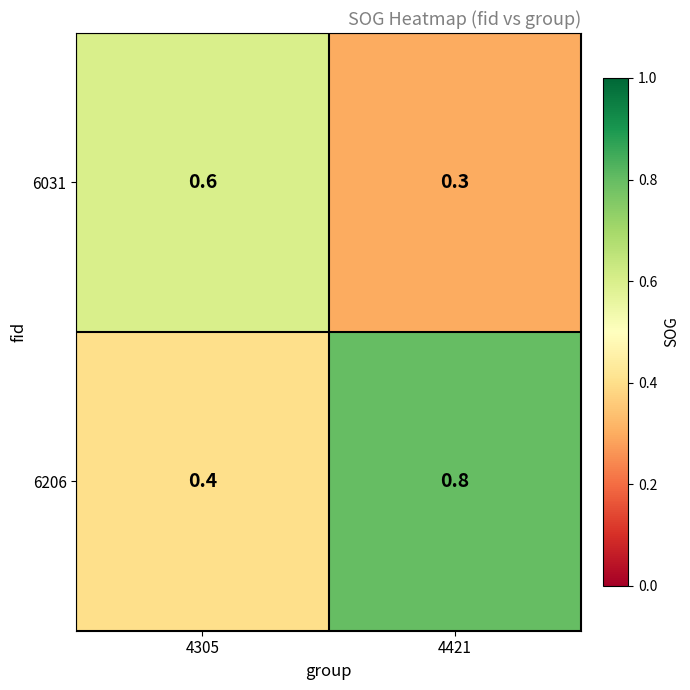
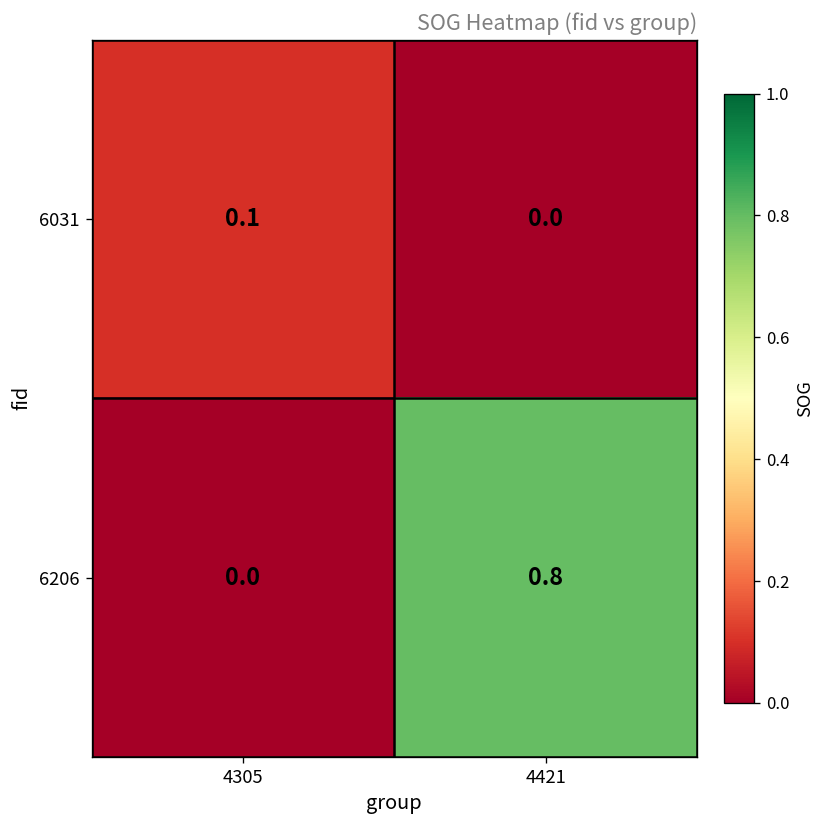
  {
    "6031": {
-     "4305": 0.6,
-     "4421": 0.3
+     "4305": 0.1,
+     "4421": 0.0
    },
    "6206": {
-     "4305": 0.4,
+     "4305": 0.0,
      "4421": 0.8
    }
  }
